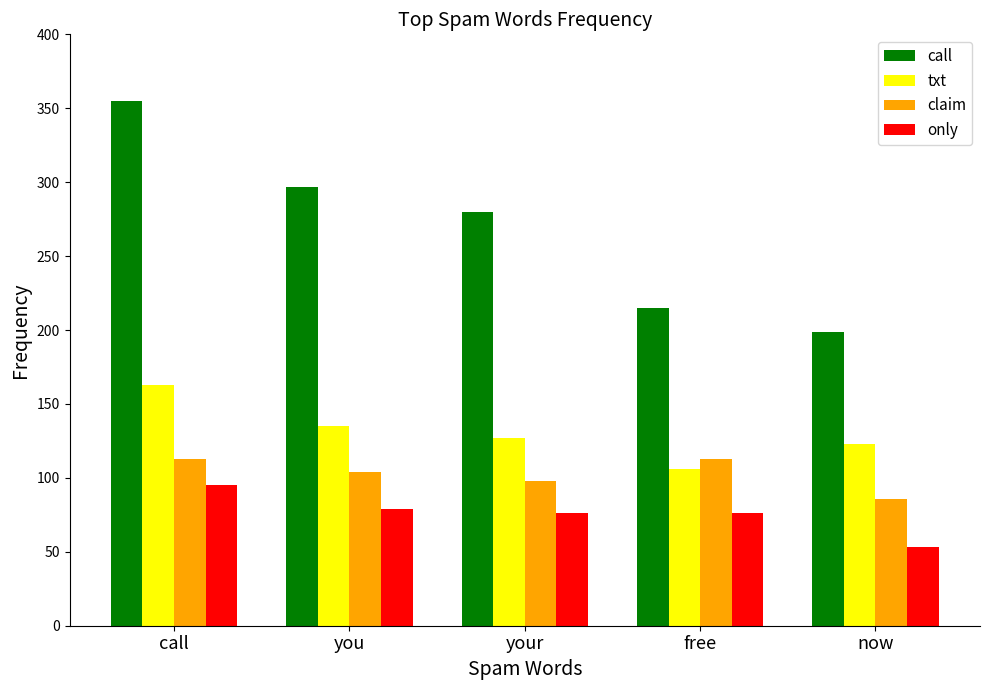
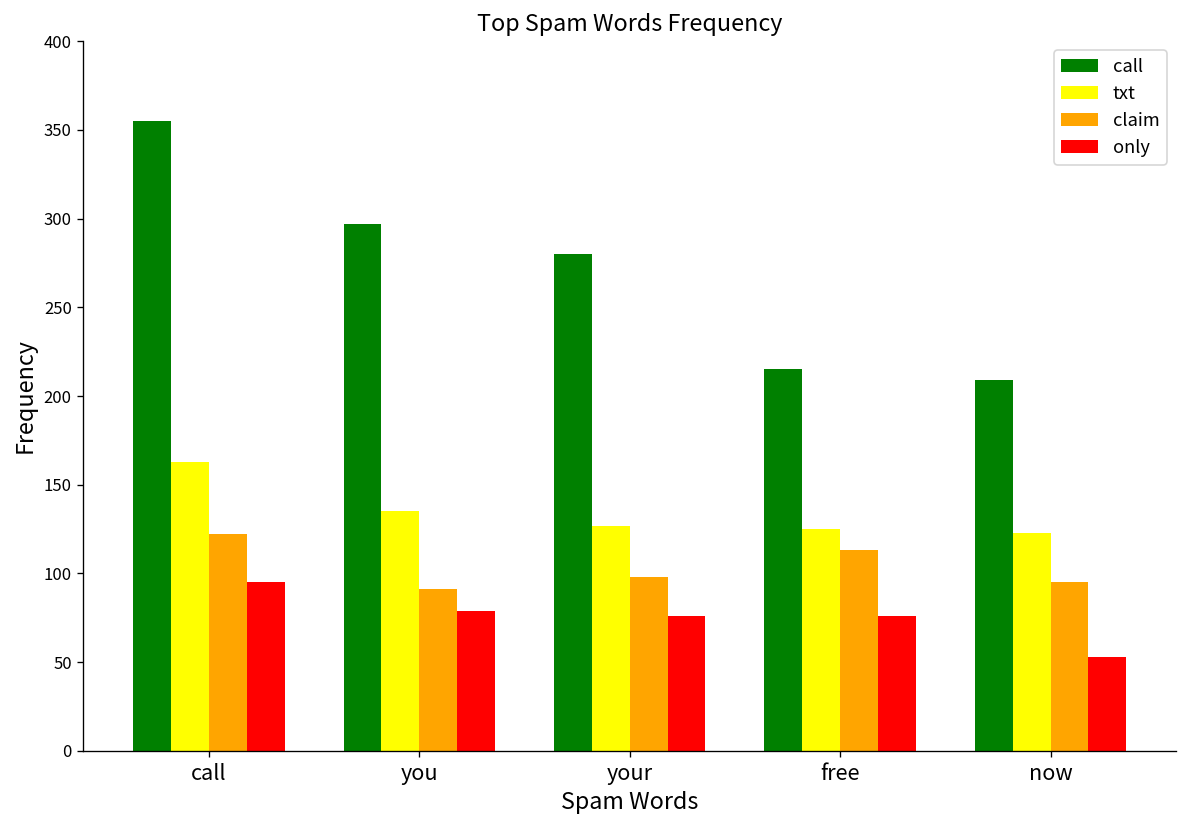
  {
    "call": {
      "call": 355,
      "you": 297,
      "your": 280,
      "free": 215,
-     "now": 199
+     "now": 209
    },
    "txt": {
      "call": 163,
      "you": 135,
      "your": 127,
-     "free": 106,
+     "free": 125,
      "now": 123
    },
    "claim": {
-     "call": 113,
-     "you": 104,
+     "call": 122,
+     "you": 91,
      "your": 98,
      "free": 113,
-     "now": 86
+     "now": 95
    },
    "only": {
      "call": 95,
      "you": 79,
      "your": 76,
      "free": 76,
      "now": 53
    }
  }
